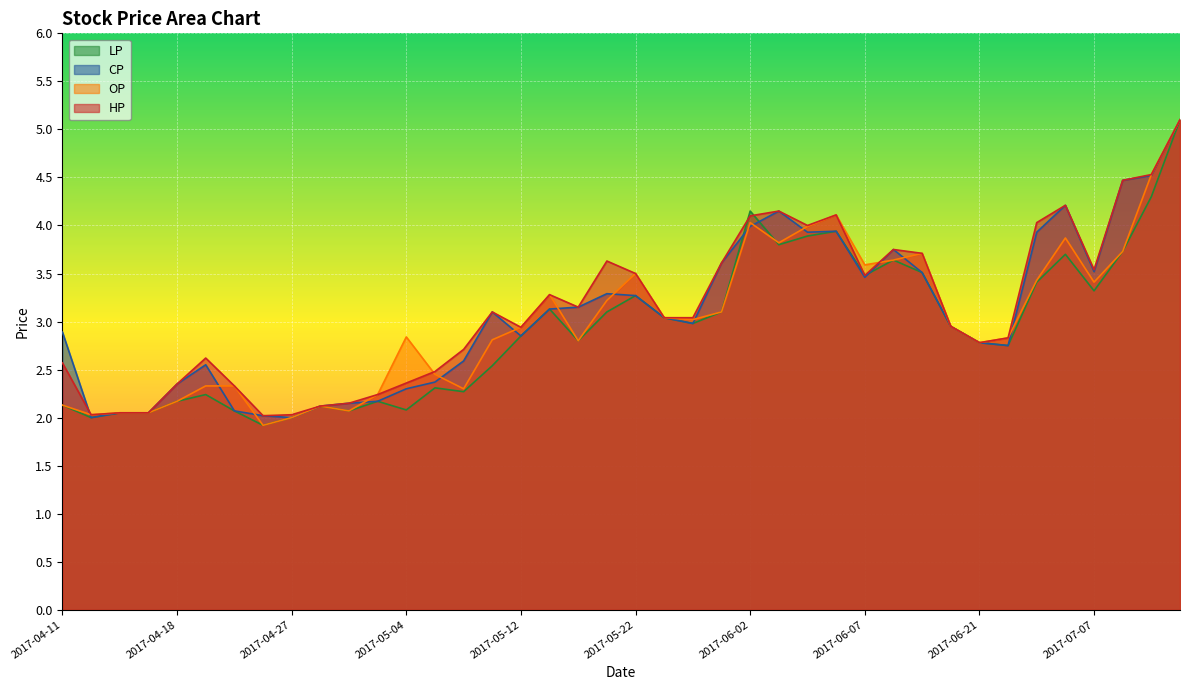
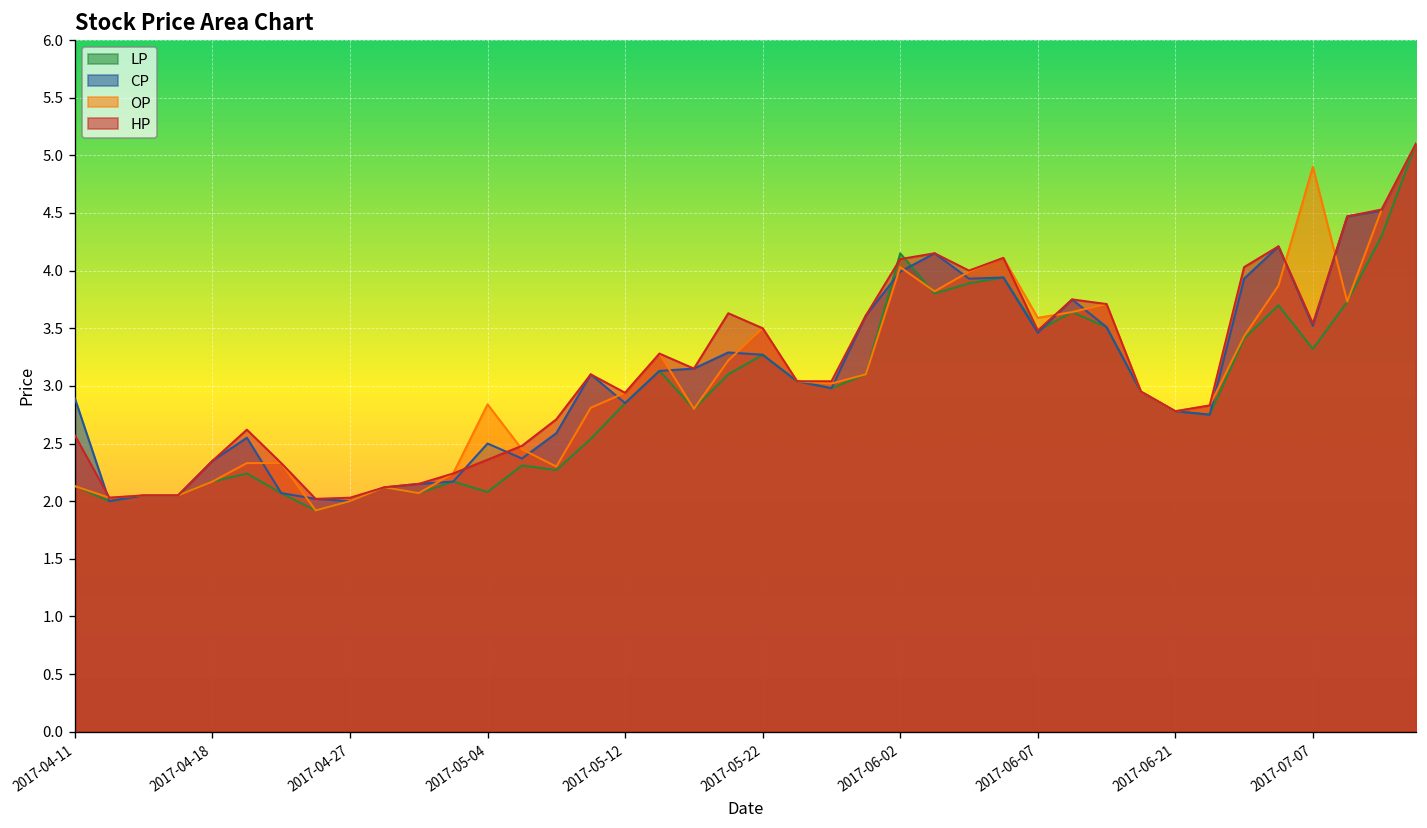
  {
    "LP": {
      "2017-05-04": 2.1,
      "2017-06-02": 4.2,
      "2017-07-07": 3.3
    },
    "CP": {
      "2017-04-11": 2.9,
-     "2017-05-04": 2.3,
+     "2017-05-04": 2.5,
      "2017-06-02": 4.0
    },
    "OP": {
      "2017-05-04": 2.8,
      "2017-06-02": 4.0,
      "2017-06-07": 3.6,
-     "2017-07-07": 3.4
+     "2017-07-07": 4.9
    },
    "HP": {
      "2017-04-11": 2.6,
      "2017-04-27": 2.0,
      "2017-05-04": 2.4,
      "2017-06-02": 4.1
    }
  }
